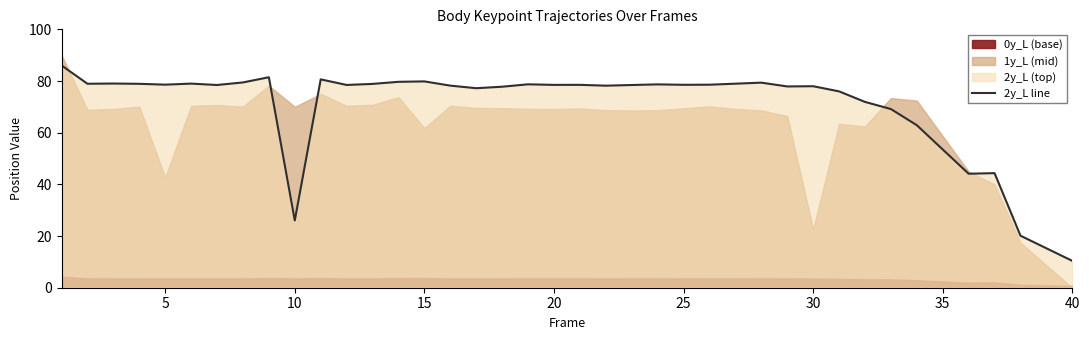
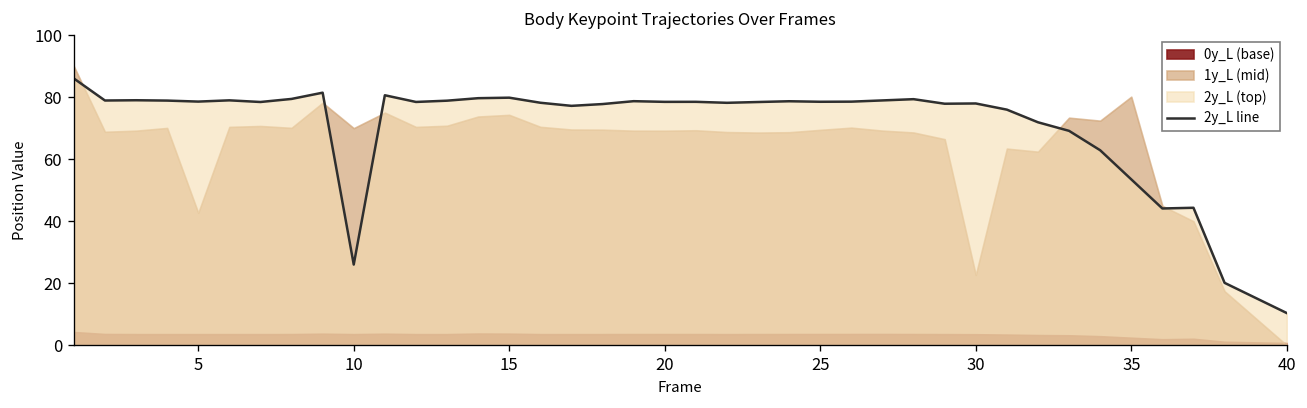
  {
    "0y_L (base)": {
      "5": 4,
      "10": 4,
      "15": 4,
      "20": 4,
      "25": 4,
      "30": 4,
      "35": 2
    },
    "1y_L (mid)": {
      "5": 43,
      "10": 70,
-     "15": 62,
+     "15": 74,
      "20": 69,
      "25": 69,
      "30": 23,
-     "35": 59
+     "35": 80
    },
    "2y_L (top)": {
      "5": 79,
      "10": 26,
      "15": 80,
      "20": 79,
      "25": 79,
      "30": 78,
      "35": 54,
      "40": 10
    }
  }
